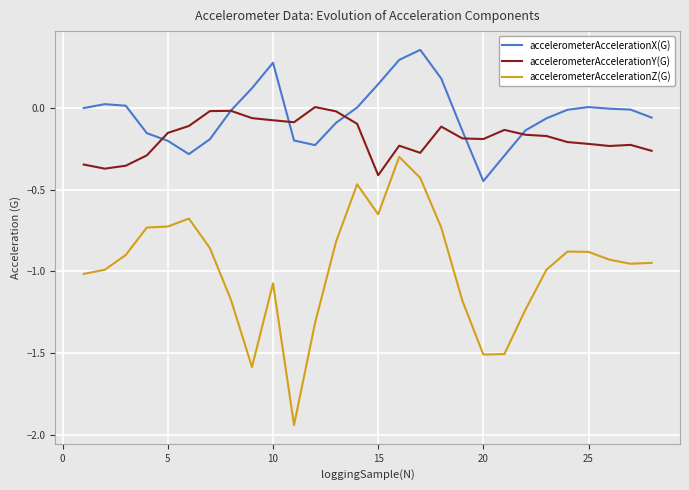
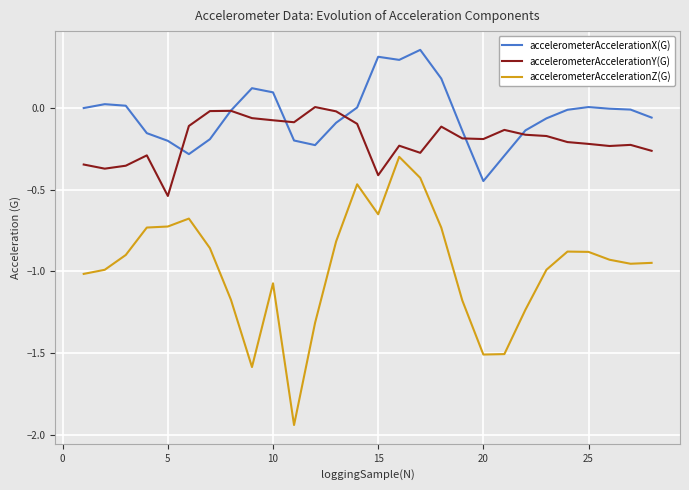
  {
    "accelerometerAccelerationX(G)": {
      "5": -0.20,
-     "10": 0.28,
-     "15": 0.15,
+     "10": 0.10,
+     "15": 0.31,
      "20": -0.45,
      "25": 0.01
    },
    "accelerometerAccelerationY(G)": {
-     "5": -0.15,
+     "5": -0.54,
      "10": -0.07,
      "15": -0.41,
      "20": -0.19,
      "25": -0.22
    },
    "accelerometerAccelerationZ(G)": {
      "5": -0.73,
      "10": -1.07,
      "15": -0.65,
      "20": -1.51,
      "25": -0.88
    }
  }
